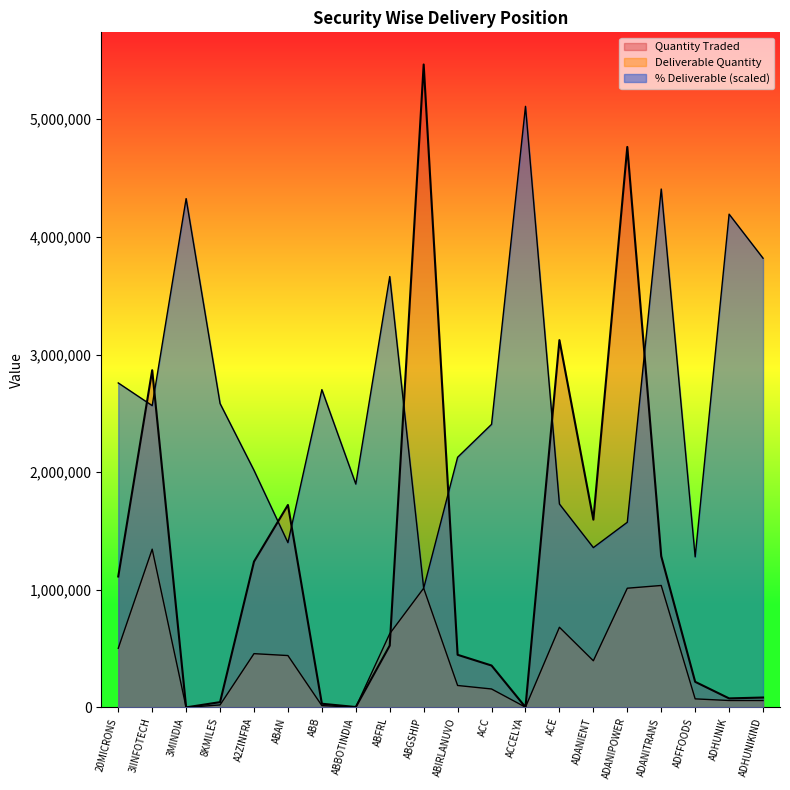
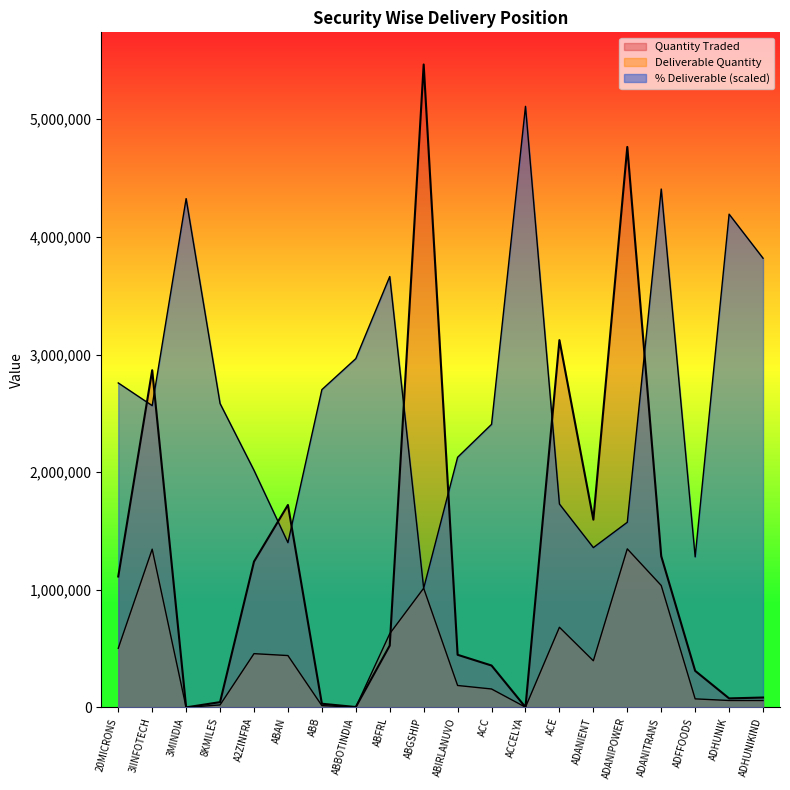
  {
    "Quantity Traded": {
      "20MICRONS": "1,110,000",
      "3IINFOTECH": "2,870,000",
      "8KMILES": "50,000",
      "A2ZINFRA": "1,240,000",
      "ABAN": "1,720,000",
      "ABFRL": "530,000",
      "ABGSHIP": "5,470,000",
      "ABIRLANUVO": "450,000",
      "ACC": "360,000",
      "ACE": "3,120,000",
      "ADANIENT": "1,600,000",
      "ADANIPOWER": "4,760,000",
      "ADANITRANS": "1,290,000",
-     "ADFFOODS": "220,000",
+     "ADFFOODS": "310,000",
      "ADHUNIKIND": "80,000"
    },
    "Deliverable Quantity": {
      "20MICRONS": "500,000",
      "3IINFOTECH": "1,350,000",
      "8KMILES": "20,000",
      "A2ZINFRA": "460,000",
      "ABAN": "440,000",
      "ABFRL": "630,000",
      "ABIRLANUVO": "190,000",
      "ACC": "160,000",
      "ACE": "680,000",
      "ADANIENT": "400,000",
-     "ADANIPOWER": "1,010,000",
+     "ADANIPOWER": "1,350,000",
      "ADANITRANS": "1,040,000",
      "ADFFOODS": "70,000",
      "ADHUNIKIND": "60,000"
    },
    "% Deliverable (scaled)": {
      "20MICRONS": "2,760,000",
      "3IINFOTECH": "2,570,000",
      "3MINDIA": "4,330,000",
      "8KMILES": "2,580,000",
      "A2ZINFRA": "2,020,000",
      "ABAN": "1,400,000",
      "ABB": "2,700,000",
-     "ABBOTINDIA": "1,900,000",
+     "ABBOTINDIA": "2,970,000",
      "ABFRL": "3,660,000",
      "ABIRLANUVO": "2,130,000",
      "ACC": "2,410,000",
      "ACCELYA": "5,110,000",
      "ACE": "1,730,000",
      "ADANIENT": "1,360,000",
      "ADANIPOWER": "1,570,000",
      "ADANITRANS": "4,410,000",
      "ADFFOODS": "1,280,000",
      "ADHUNIK": "4,190,000",
      "ADHUNIKIND": "3,820,000"
    }
  }
